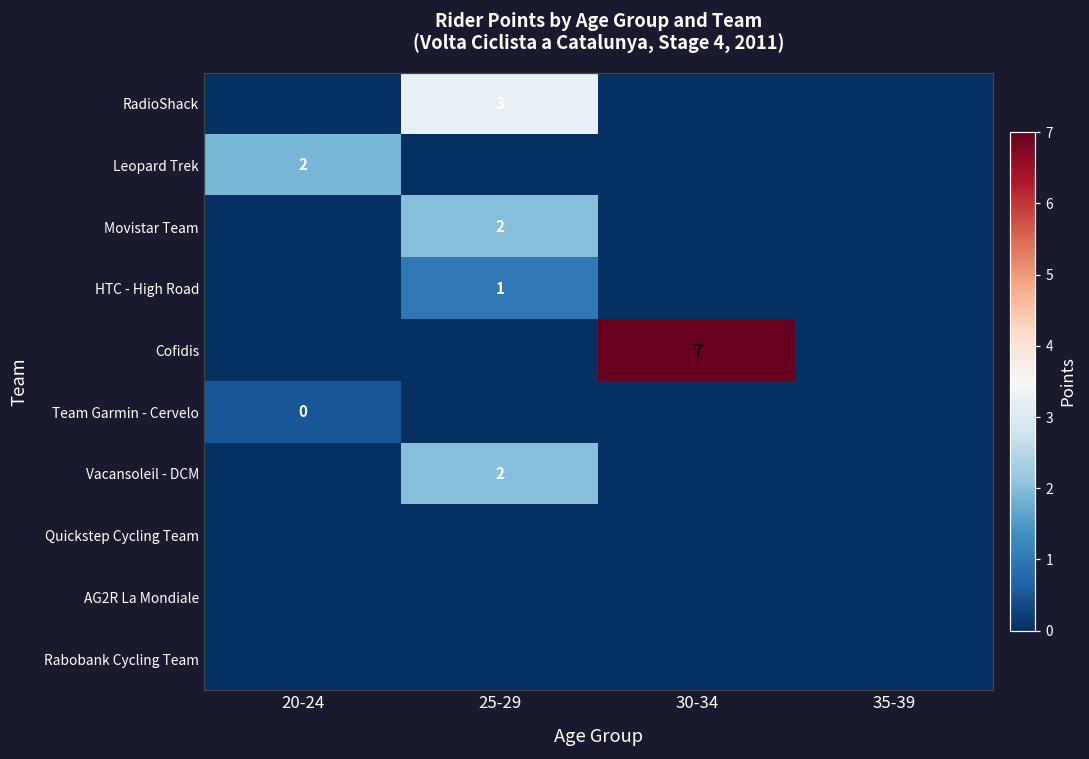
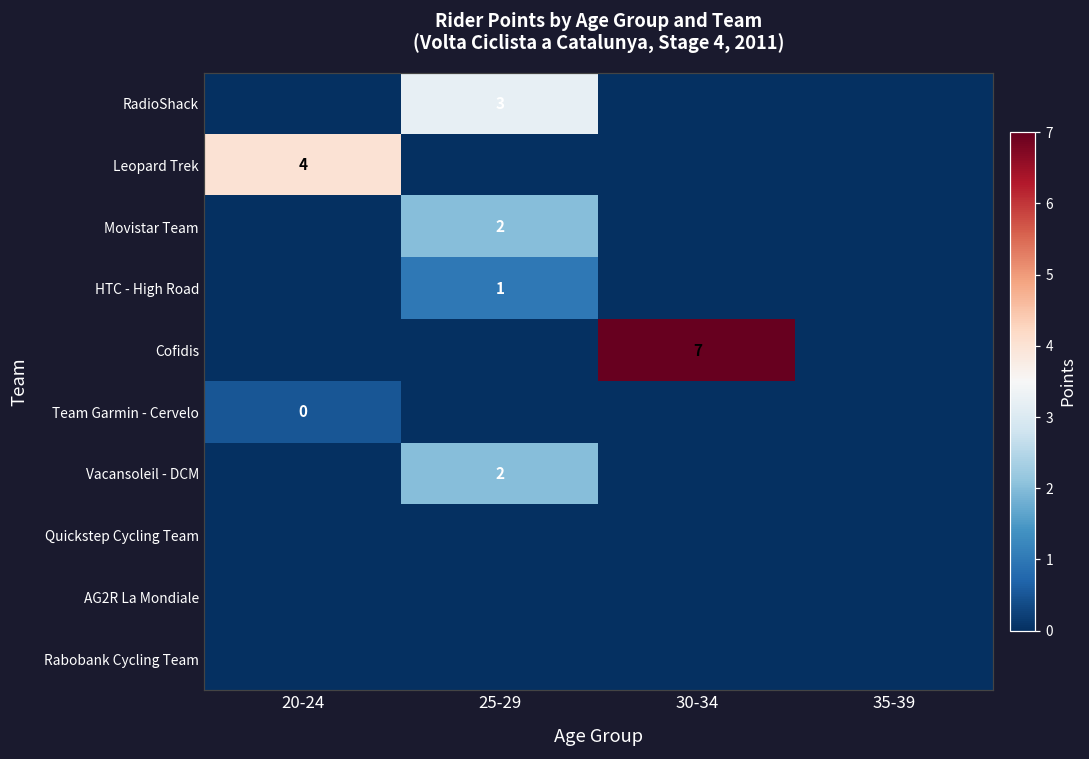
  {
    "Leopard Trek": {
-     "20-24": 2
+     "20-24": 4
    },
    "Movistar Team": {
      "25-29": 2
    },
    "HTC - High Road": {
      "25-29": 1
    },
    "Cofidis": {
      "30-34": 7
    },
    "Team Garmin - Cervelo": {
      "20-24": 0
    },
    "Vacansoleil - DCM": {
      "25-29": 2
    }
  }
